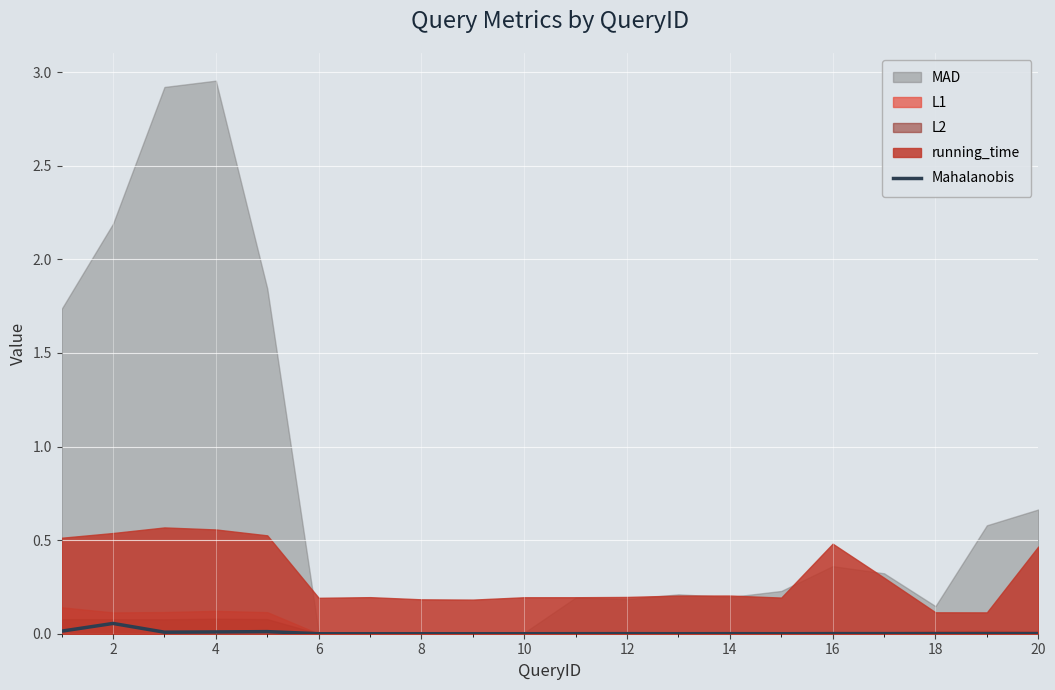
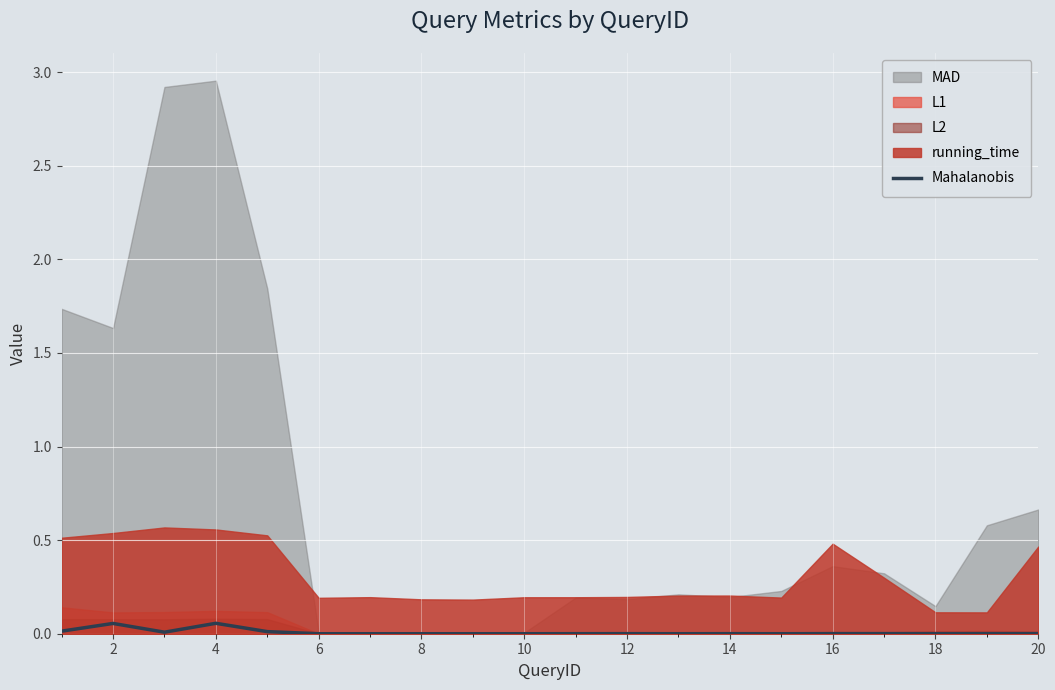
  {
    "MAD": {
-     "2": 2.19,
+     "2": 1.63,
      "4": 2.95,
      "16": 0.36,
      "18": 0.15,
      "20": 0.66
    },
    "Mahalanobis": {
      "2": 0.05,
-     "4": 0.01
+     "4": 0.06
    }
  }
